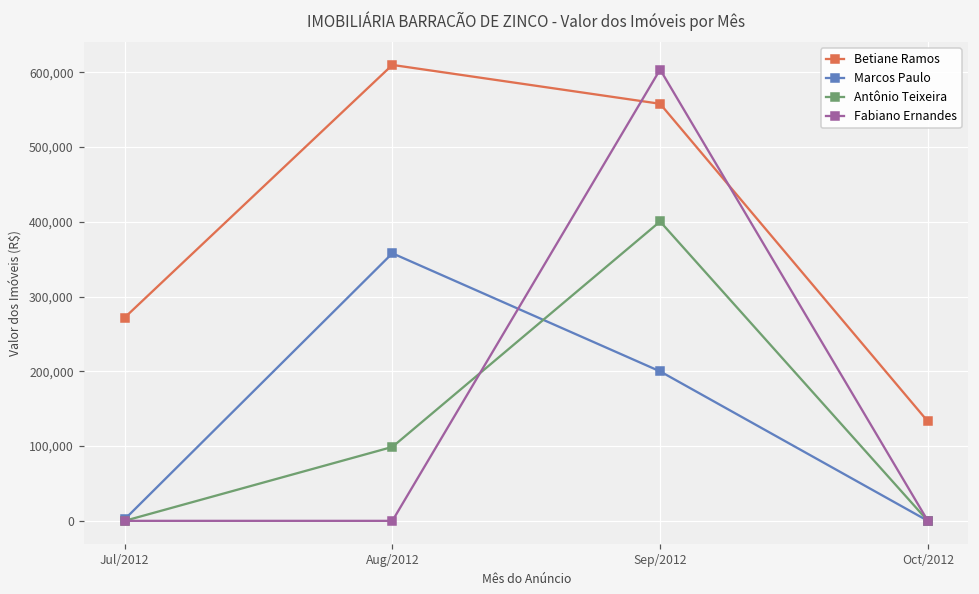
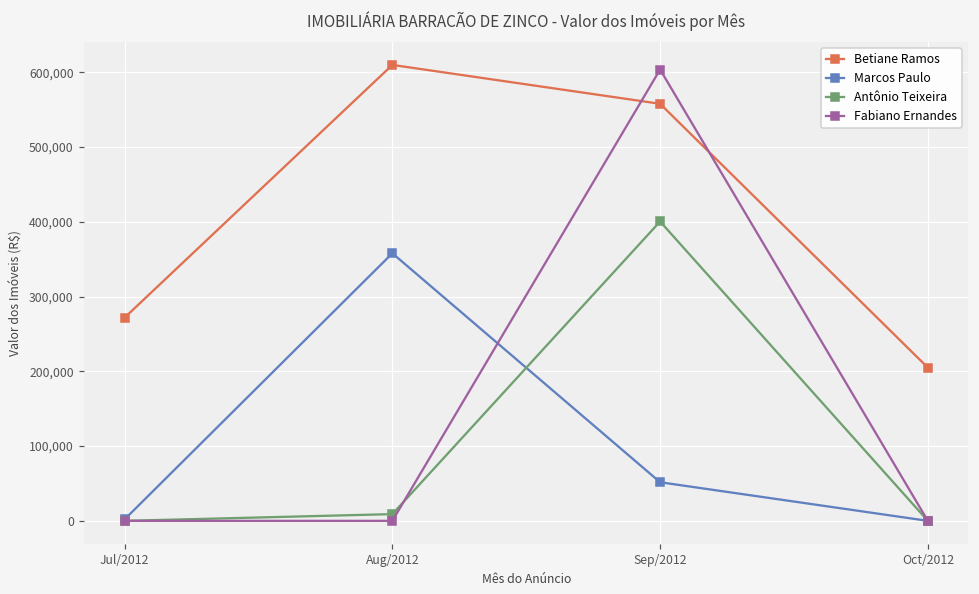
  {
    "Betiane Ramos": {
      "Jul/2012": "270,000",
      "Aug/2012": "610,000",
      "Sep/2012": "560,000",
-     "Oct/2012": "130,000"
+     "Oct/2012": "210,000"
    },
    "Marcos Paulo": {
      "Aug/2012": "360,000",
-     "Sep/2012": "200,000"
+     "Sep/2012": "50,000"
    },
    "Antônio Teixeira": {
-     "Aug/2012": "100,000",
+     "Aug/2012": "10,000",
      "Sep/2012": "400,000"
    },
    "Fabiano Ernandes": {
      "Aug/2012": "0",
      "Sep/2012": "600,000"
    }
  }
